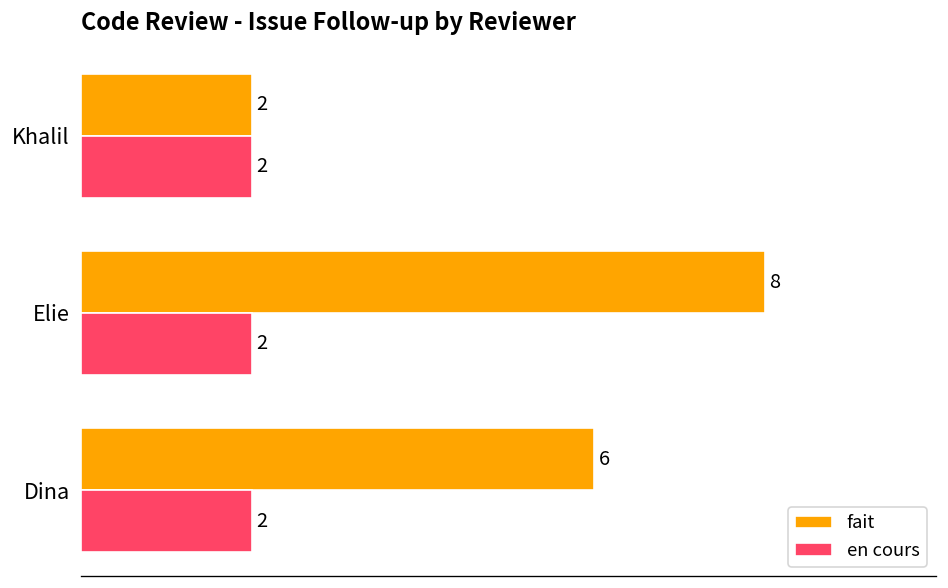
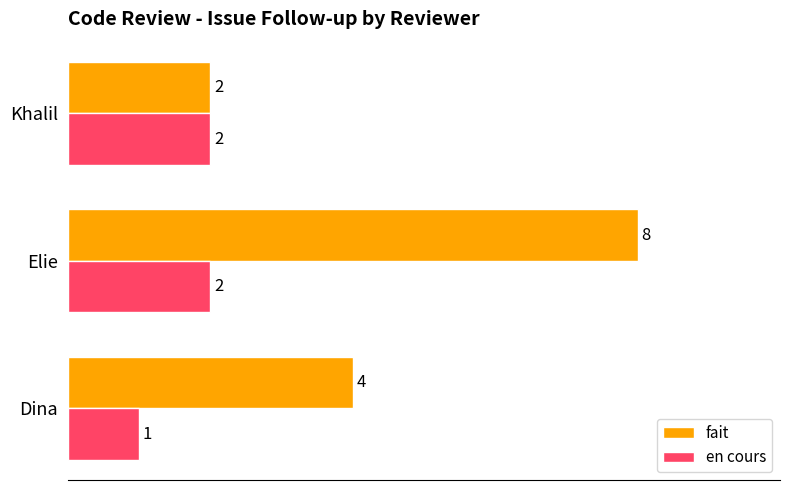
  {
    "fait": {
      "Khalil": 2,
      "Elie": 8,
-     "Dina": 6
+     "Dina": 4
    },
    "en cours": {
      "Khalil": 2,
      "Elie": 2,
-     "Dina": 2
+     "Dina": 1
    }
  }
